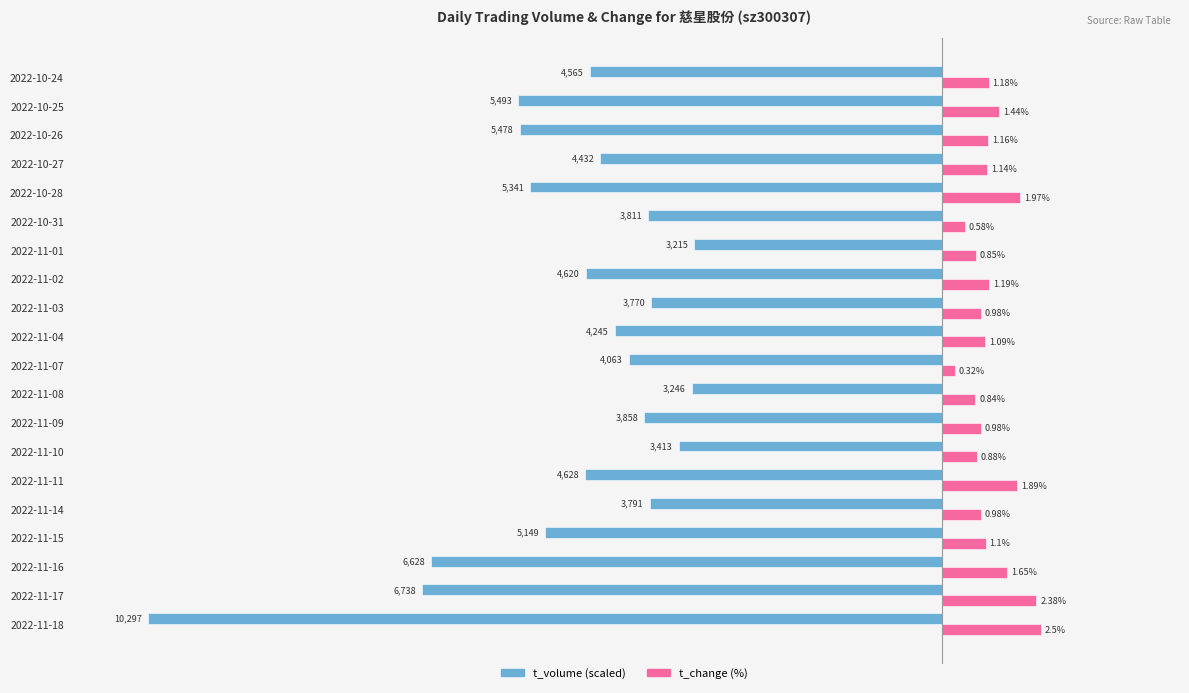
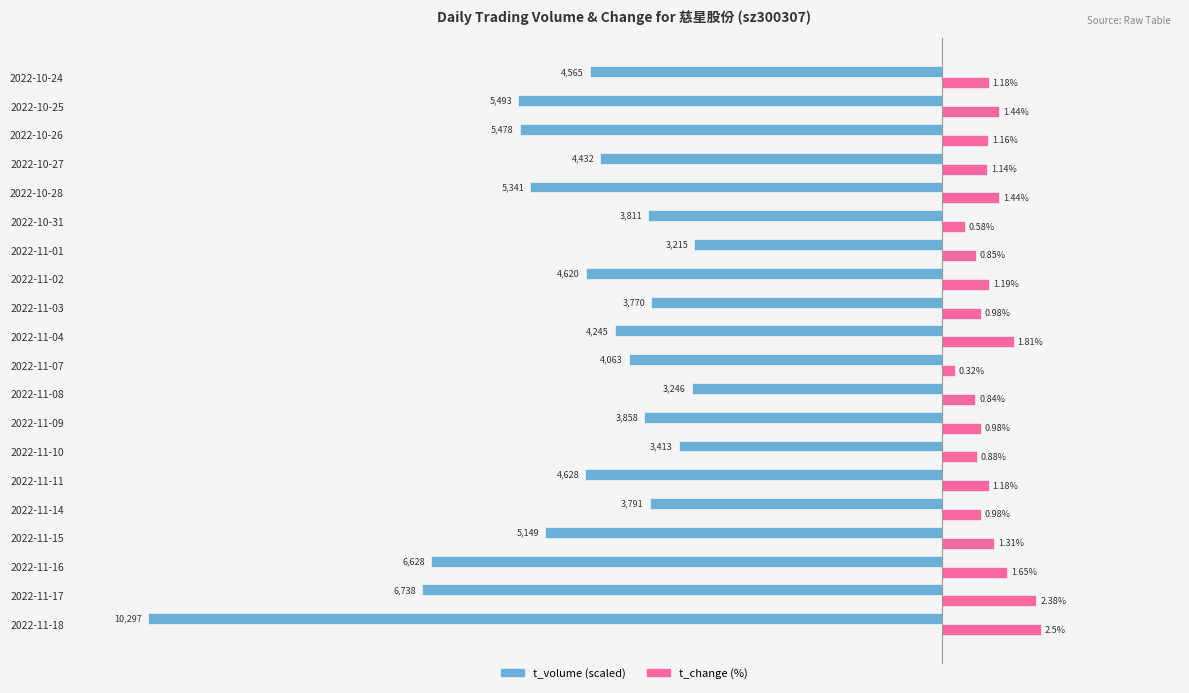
  {
    "t_change (%)": {
      "2022-10-24": "1.18%",
      "2022-10-25": "1.44%",
      "2022-10-26": "1.16%",
      "2022-10-27": "1.14%",
-     "2022-10-28": "1.97%",
+     "2022-10-28": "1.44%",
      "2022-10-31": "0.58%",
      "2022-11-01": "0.85%",
      "2022-11-02": "1.19%",
      "2022-11-03": "0.98%",
-     "2022-11-04": "1.09%",
+     "2022-11-04": "1.81%",
      "2022-11-07": "0.32%",
      "2022-11-08": "0.84%",
      "2022-11-09": "0.98%",
      "2022-11-10": "0.88%",
-     "2022-11-11": "1.89%",
+     "2022-11-11": "1.18%",
      "2022-11-14": "0.98%",
-     "2022-11-15": "1.1%",
+     "2022-11-15": "1.31%",
      "2022-11-16": "1.65%",
      "2022-11-17": "2.38%",
      "2022-11-18": "2.5%"
    }
  }
